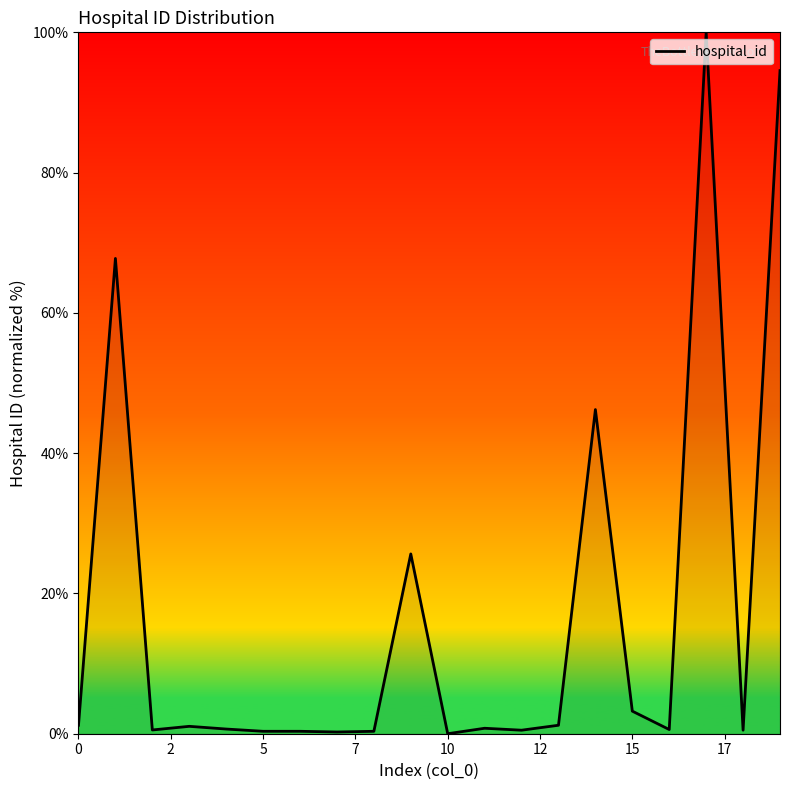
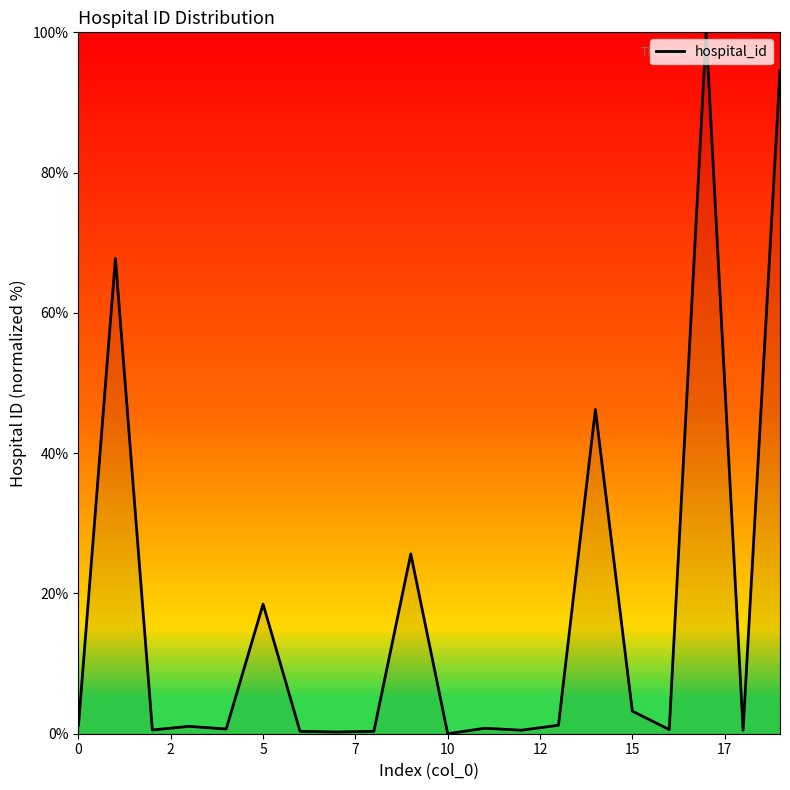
  {
    "0": "1%",
-   "5": "0%",
+   "5": "18%",
    "10": "0%",
    "15": "3%"
  }
